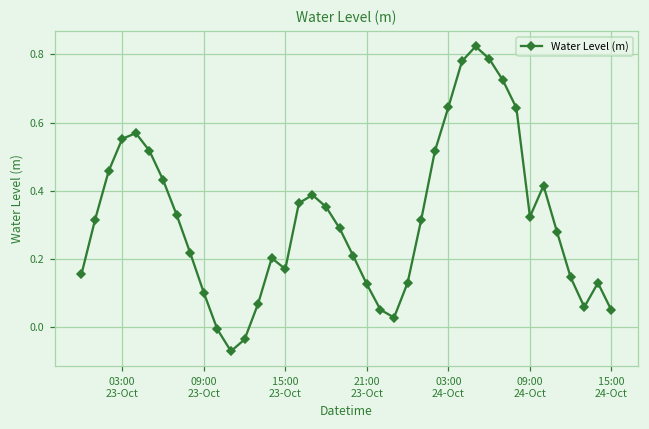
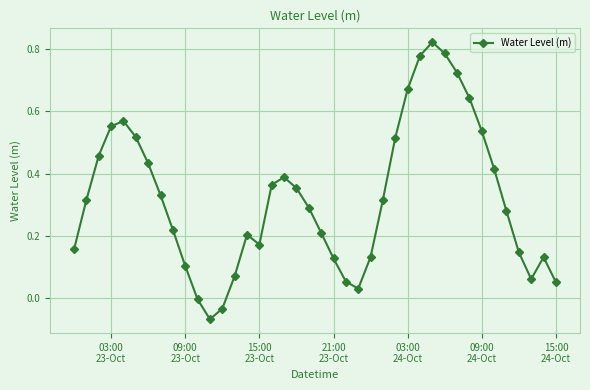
  {
    "03:00 23-Oct": 0.55,
    "09:00 23-Oct": 0.10,
    "15:00 23-Oct": 0.17,
    "21:00 23-Oct": 0.13,
-   "03:00 24-Oct": 0.65,
-   "09:00 24-Oct": 0.32,
+   "03:00 24-Oct": 0.67,
+   "09:00 24-Oct": 0.54,
    "15:00 24-Oct": 0.05
  }
